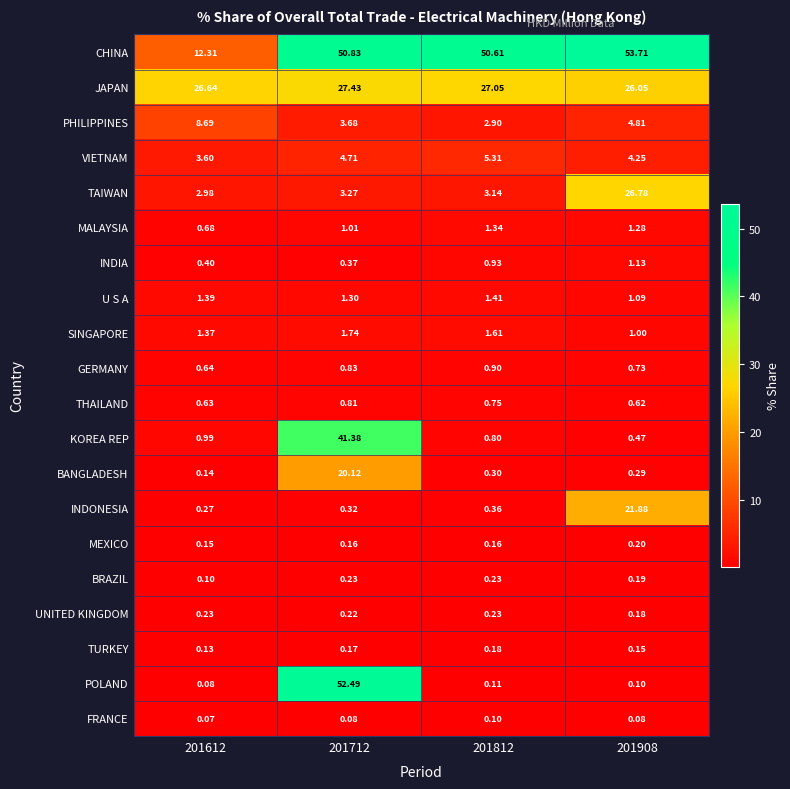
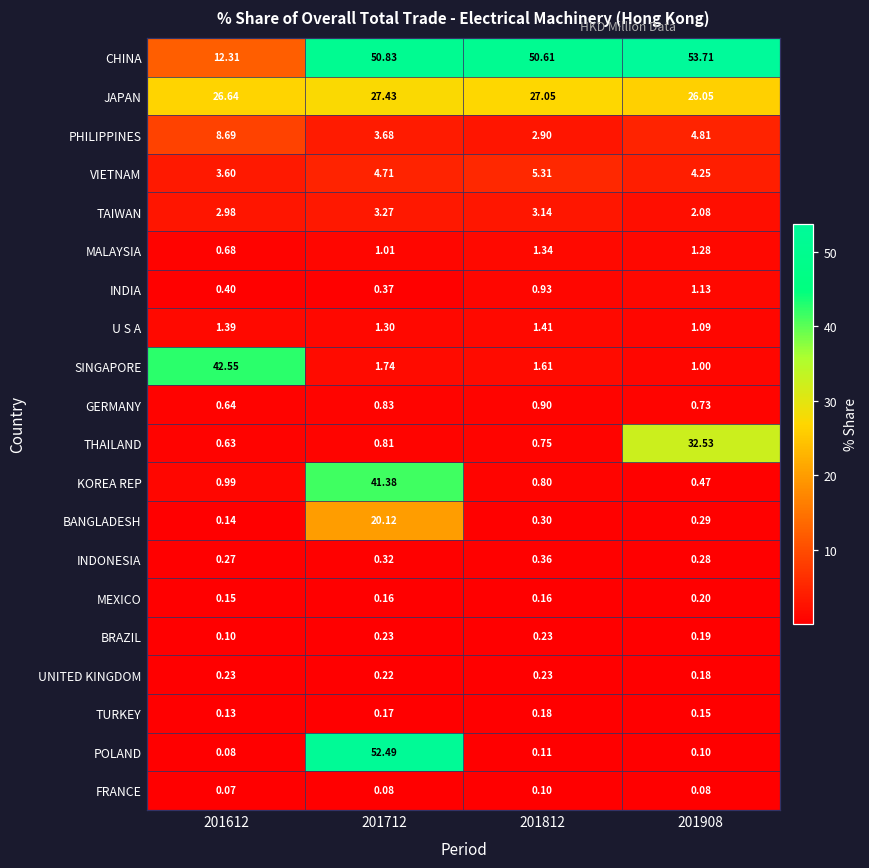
  {
    "CHINA": {
      "201612": 12.31,
      "201712": 50.83,
      "201812": 50.61,
      "201908": 53.71
    },
    "JAPAN": {
      "201612": 26.64,
      "201712": 27.43,
      "201812": 27.05,
      "201908": 26.05
    },
    "PHILIPPINES": {
      "201612": 8.69,
      "201712": 3.68,
      "201812": 2.90,
      "201908": 4.81
    },
    "VIETNAM": {
      "201612": 3.60,
      "201712": 4.71,
      "201812": 5.31,
      "201908": 4.25
    },
    "TAIWAN": {
      "201612": 2.98,
      "201712": 3.27,
      "201812": 3.14,
-     "201908": 26.78
+     "201908": 2.08
    },
    "MALAYSIA": {
      "201612": 0.68,
      "201712": 1.01,
      "201812": 1.34,
      "201908": 1.28
    },
    "INDIA": {
      "201612": 0.40,
      "201712": 0.37,
      "201812": 0.93,
      "201908": 1.13
    },
    "U S A": {
      "201612": 1.39,
      "201712": 1.30,
      "201812": 1.41,
      "201908": 1.09
    },
    "SINGAPORE": {
-     "201612": 1.37,
+     "201612": 42.55,
      "201712": 1.74,
      "201812": 1.61,
      "201908": 1.00
    },
    "GERMANY": {
      "201612": 0.64,
      "201712": 0.83,
      "201812": 0.90,
      "201908": 0.73
    },
    "THAILAND": {
      "201612": 0.63,
      "201712": 0.81,
      "201812": 0.75,
-     "201908": 0.62
+     "201908": 32.53
    },
    "KOREA REP": {
      "201612": 0.99,
      "201712": 41.38,
      "201812": 0.80,
      "201908": 0.47
    },
    "BANGLADESH": {
      "201612": 0.14,
      "201712": 20.12,
      "201812": 0.30,
      "201908": 0.29
    },
    "INDONESIA": {
      "201612": 0.27,
      "201712": 0.32,
      "201812": 0.36,
-     "201908": 21.88
+     "201908": 0.28
    },
    "MEXICO": {
      "201612": 0.15,
      "201712": 0.16,
      "201812": 0.16,
      "201908": 0.20
    },
    "BRAZIL": {
      "201612": 0.10,
      "201712": 0.23,
      "201812": 0.23,
      "201908": 0.19
    },
    "UNITED KINGDOM": {
      "201612": 0.23,
      "201712": 0.22,
      "201812": 0.23,
      "201908": 0.18
    },
    "TURKEY": {
      "201612": 0.13,
      "201712": 0.17,
      "201812": 0.18,
      "201908": 0.15
    },
    "POLAND": {
      "201612": 0.08,
      "201712": 52.49,
      "201812": 0.11,
      "201908": 0.10
    },
    "FRANCE": {
      "201612": 0.07,
      "201712": 0.08,
      "201812": 0.10,
      "201908": 0.08
    }
  }
